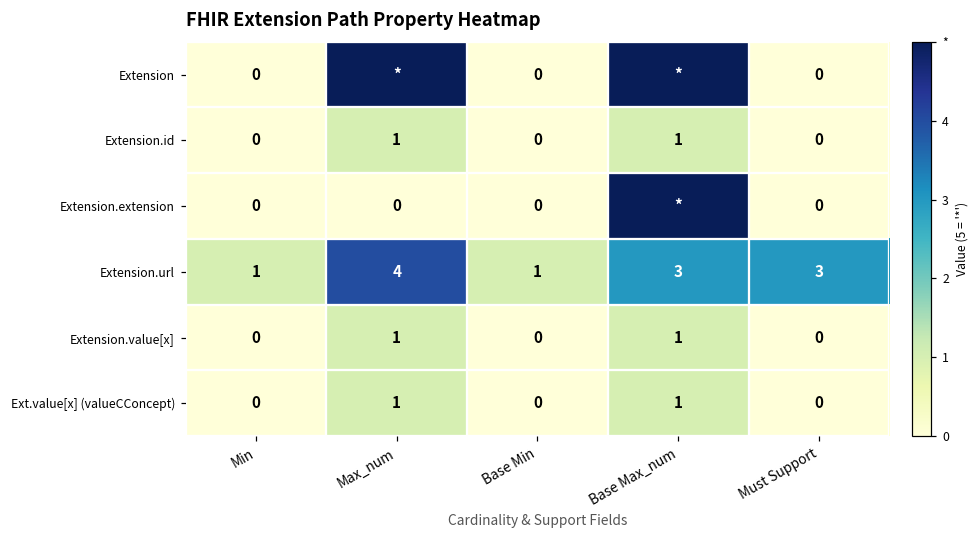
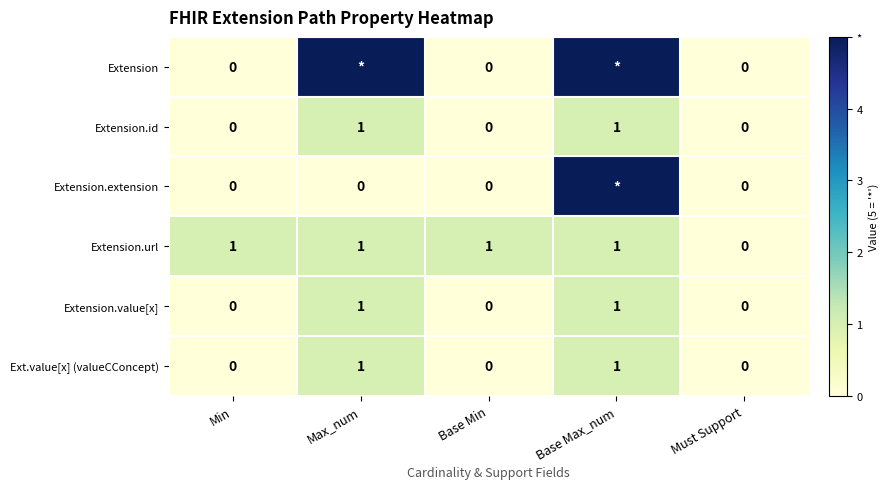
  {
    "Extension": {
      "Min": 0,
      "Base Min": 0,
      "Must Support": 0
    },
    "Extension.id": {
      "Min": 0,
      "Max_num": 1,
      "Base Min": 0,
      "Base Max_num": 1,
      "Must Support": 0
    },
    "Extension.extension": {
      "Min": 0,
      "Max_num": 0,
      "Base Min": 0,
      "Must Support": 0
    },
    "Extension.url": {
      "Min": 1,
-     "Max_num": 4,
+     "Max_num": 1,
      "Base Min": 1,
-     "Base Max_num": 3,
-     "Must Support": 3
+     "Base Max_num": 1,
+     "Must Support": 0
    },
    "Extension.value[x]": {
      "Min": 0,
      "Max_num": 1,
      "Base Min": 0,
      "Base Max_num": 1,
      "Must Support": 0
    },
    "Ext.value[x] (valueCConcept)": {
      "Min": 0,
      "Max_num": 1,
      "Base Min": 0,
      "Base Max_num": 1,
      "Must Support": 0
    }
  }
